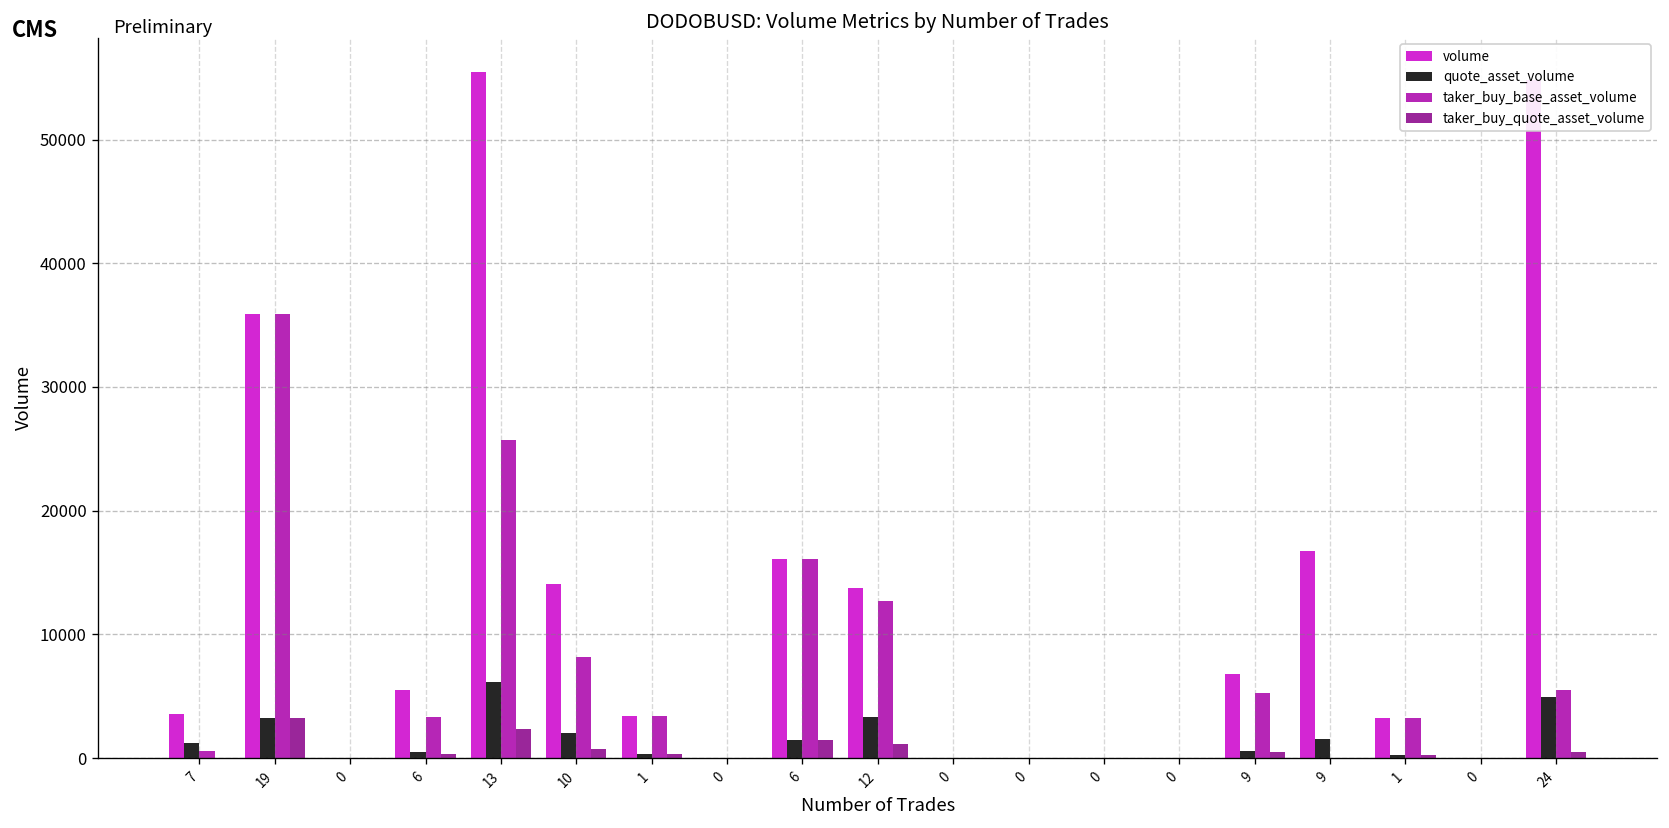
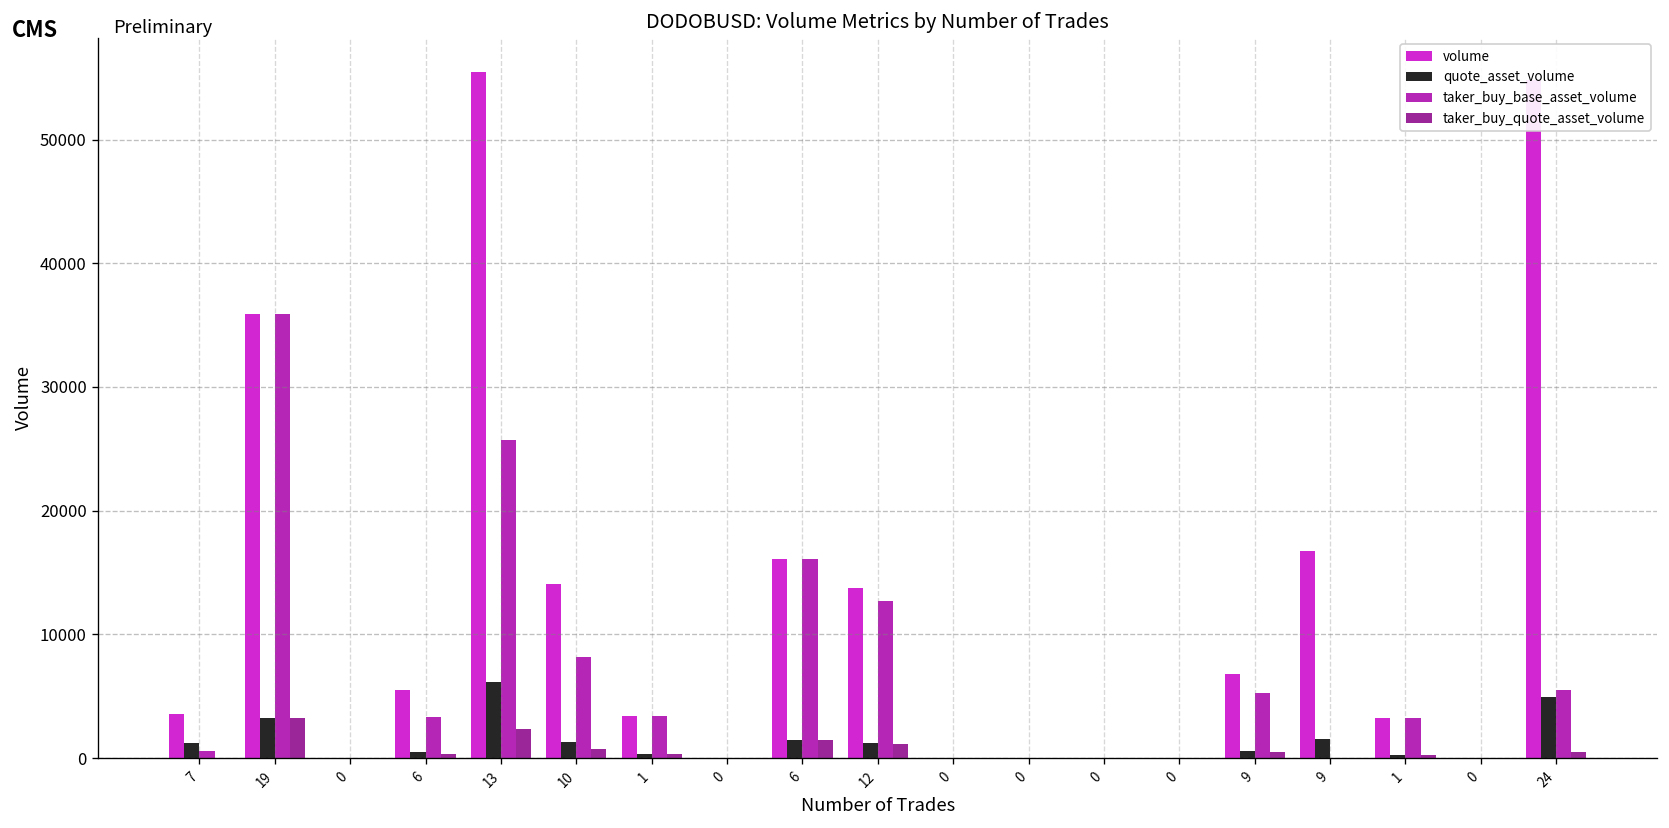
  {
    "quote_asset_volume": {
      "7": 1300,
      "19": 3200,
      "13": 6200,
-     "10": 2100,
-     "12": 3300,
+     "10": 1300,
+     "12": 1200,
      "24": 4900
    }
  }
